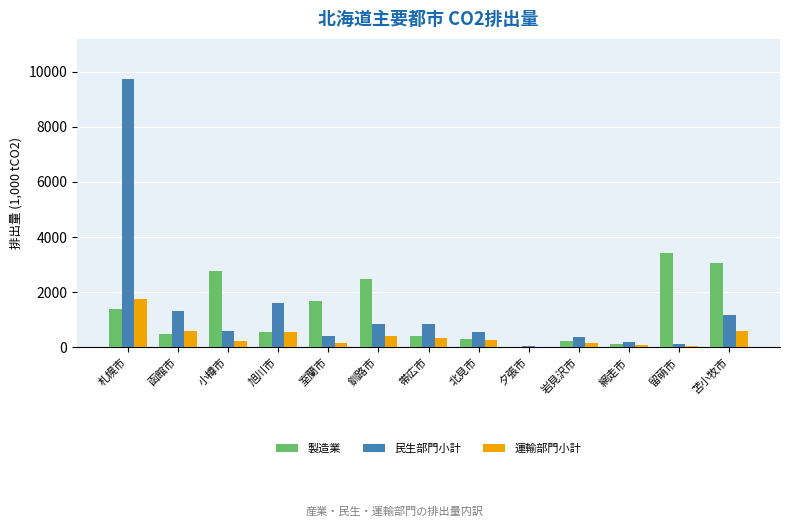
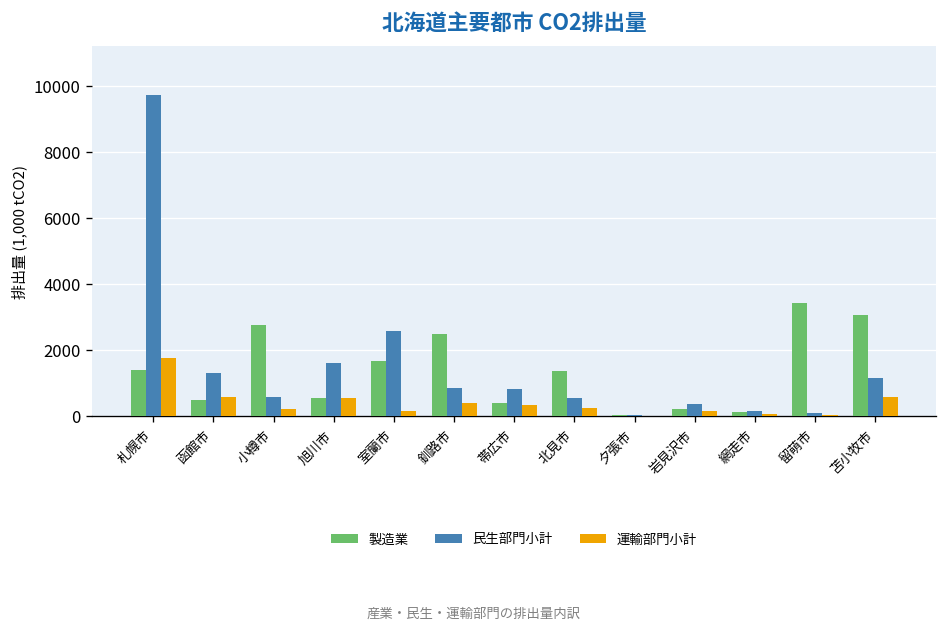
  {
    "製造業": {
      "札幌市": 1400,
      "函館市": 500,
      "小樽市": 2800,
      "旭川市": 600,
      "室蘭市": 1700,
      "釧路市": 2500,
      "帯広市": 400,
-     "北見市": 300,
+     "北見市": 1400,
      "岩見沢市": 200,
      "網走市": 100,
      "留萌市": 3400,
      "苫小牧市": 3100
    },
    "民生部門小計": {
      "札幌市": 9700,
      "函館市": 1300,
      "小樽市": 600,
      "旭川市": 1600,
-     "室蘭市": 400,
+     "室蘭市": 2600,
      "釧路市": 900,
      "帯広市": 800,
      "北見市": 600,
      "岩見沢市": 400,
      "網走市": 200,
      "留萌市": 100,
      "苫小牧市": 1200
    },
    "運輸部門小計": {
      "札幌市": 1800,
      "函館市": 600,
      "小樽市": 200,
      "旭川市": 600,
      "室蘭市": 200,
      "釧路市": 400,
      "帯広市": 300,
      "北見市": 300,
      "岩見沢市": 200,
      "苫小牧市": 600
    }
  }
